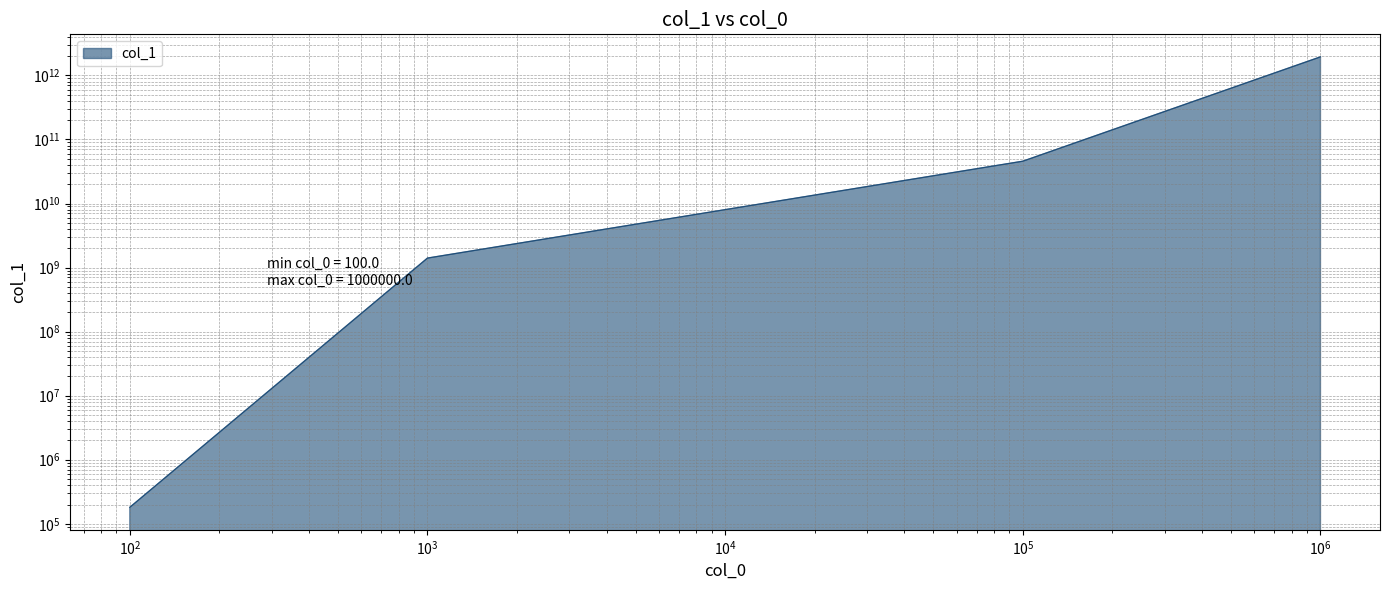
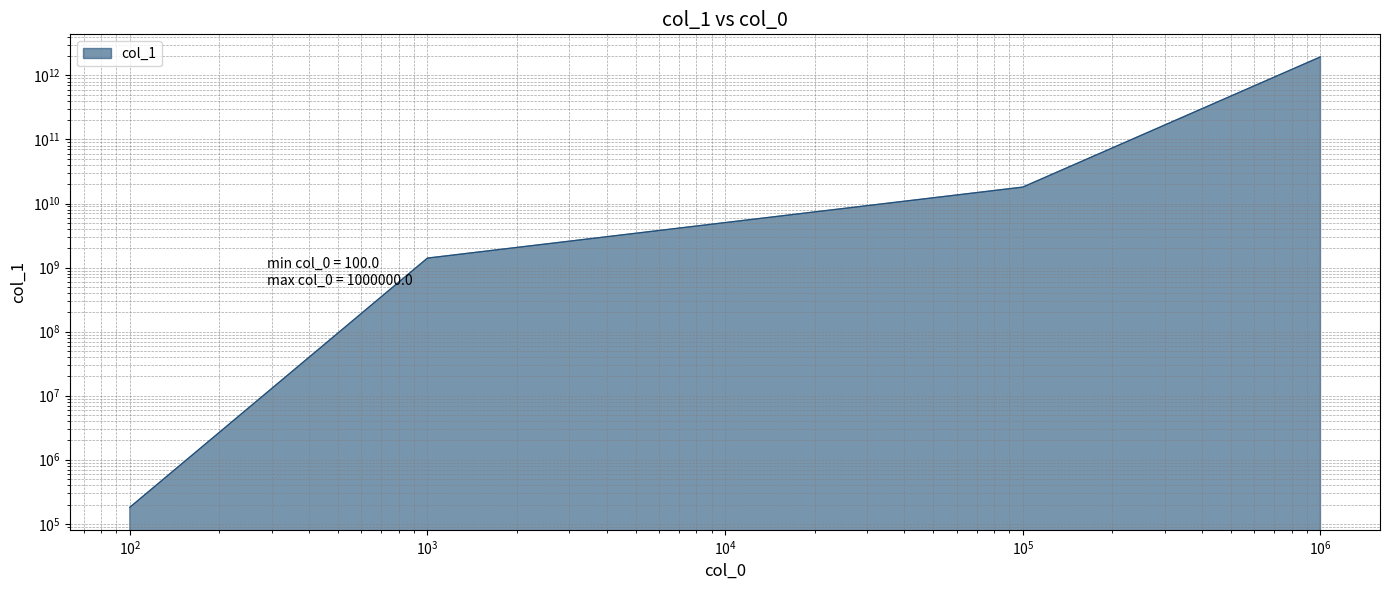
  {
    "10^2": 180000,
-   "10^5": 50000000000,
+   "10^5": 18000000000,
    "10^6": 1900000000000
  }
